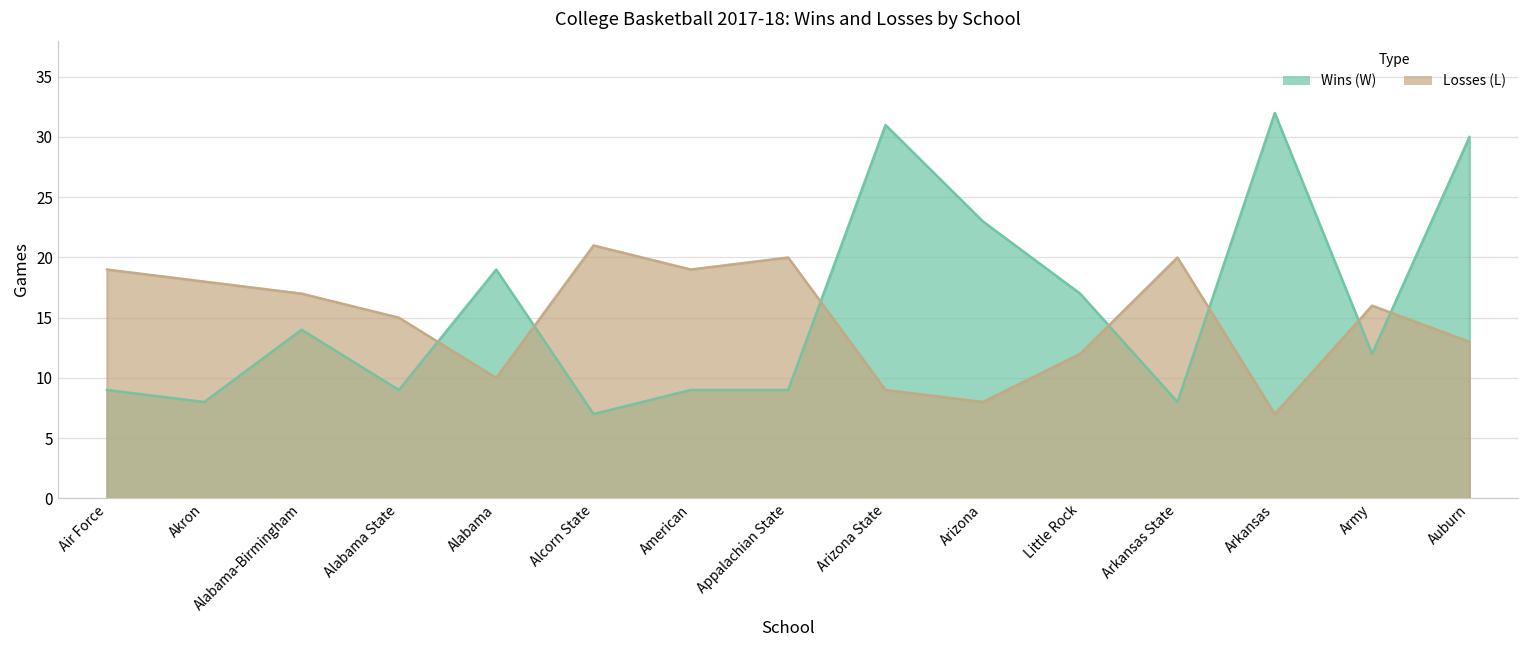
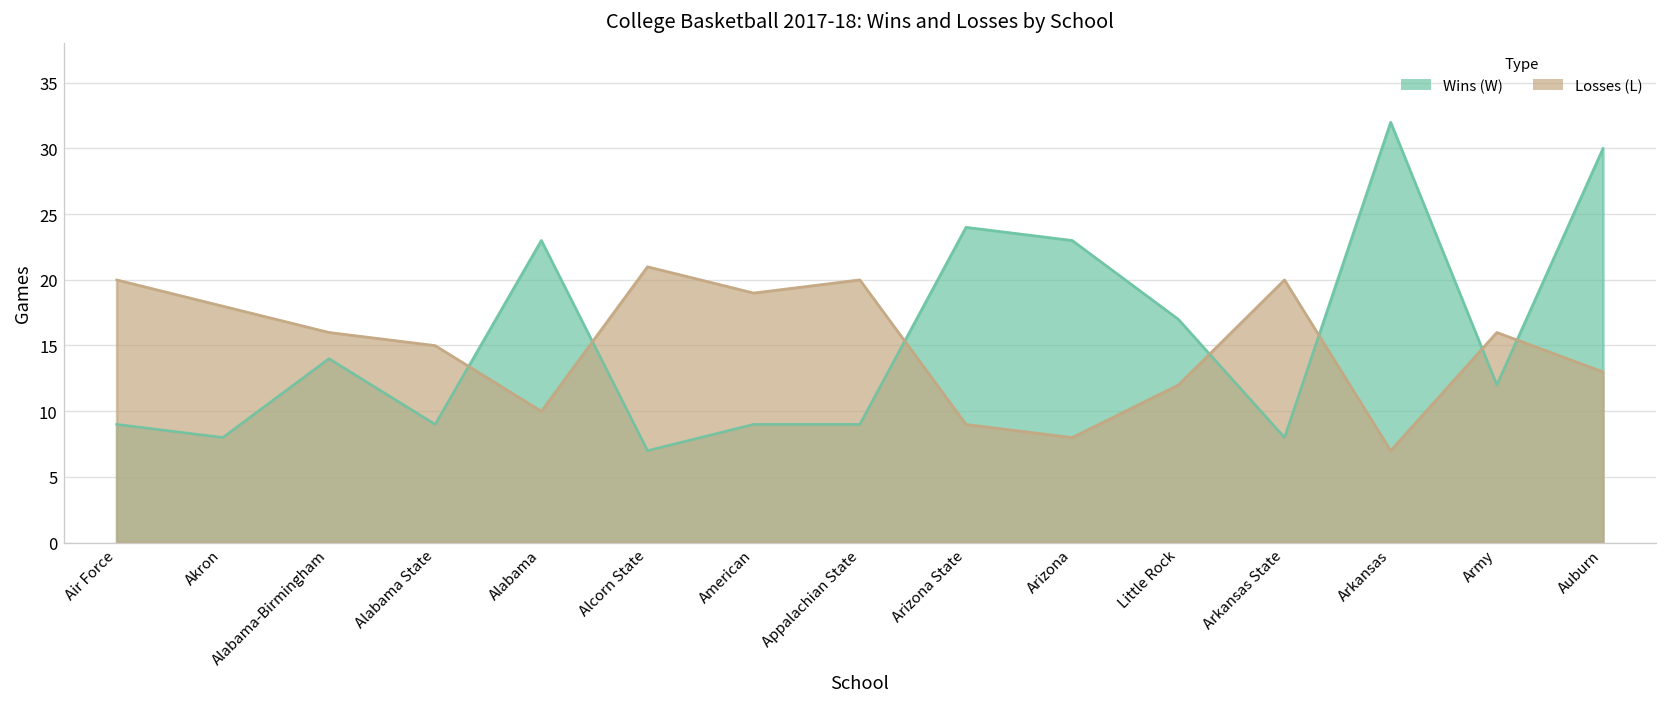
  {
    "Wins (W)": {
      "Air Force": 9,
      "Akron": 8,
      "Alabama-Birmingham": 14,
      "Alabama State": 9,
-     "Alabama": 19,
+     "Alabama": 23,
      "Alcorn State": 7,
      "American": 9,
      "Appalachian State": 9,
-     "Arizona State": 31,
+     "Arizona State": 24,
      "Arizona": 23,
      "Little Rock": 17,
      "Arkansas State": 8,
      "Arkansas": 32,
      "Army": 12,
      "Auburn": 30
    },
    "Losses (L)": {
-     "Air Force": 19,
+     "Air Force": 20,
      "Akron": 18,
-     "Alabama-Birmingham": 17,
+     "Alabama-Birmingham": 16,
      "Alabama State": 15,
      "Alabama": 10,
      "Alcorn State": 21,
      "American": 19,
      "Appalachian State": 20,
      "Arizona State": 9,
      "Arizona": 8,
      "Little Rock": 12,
      "Arkansas State": 20,
      "Arkansas": 7,
      "Army": 16,
      "Auburn": 13
    }
  }
